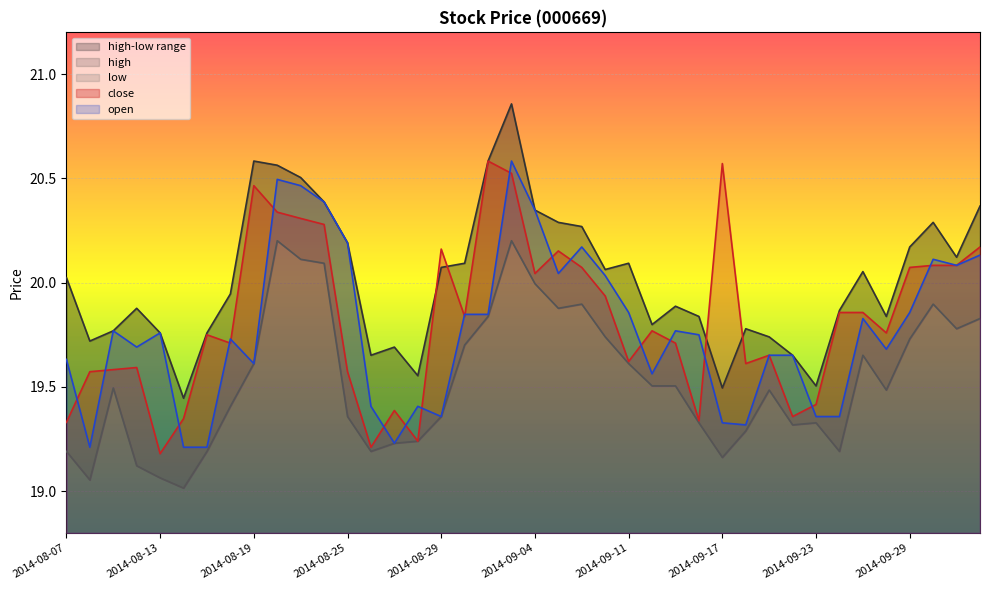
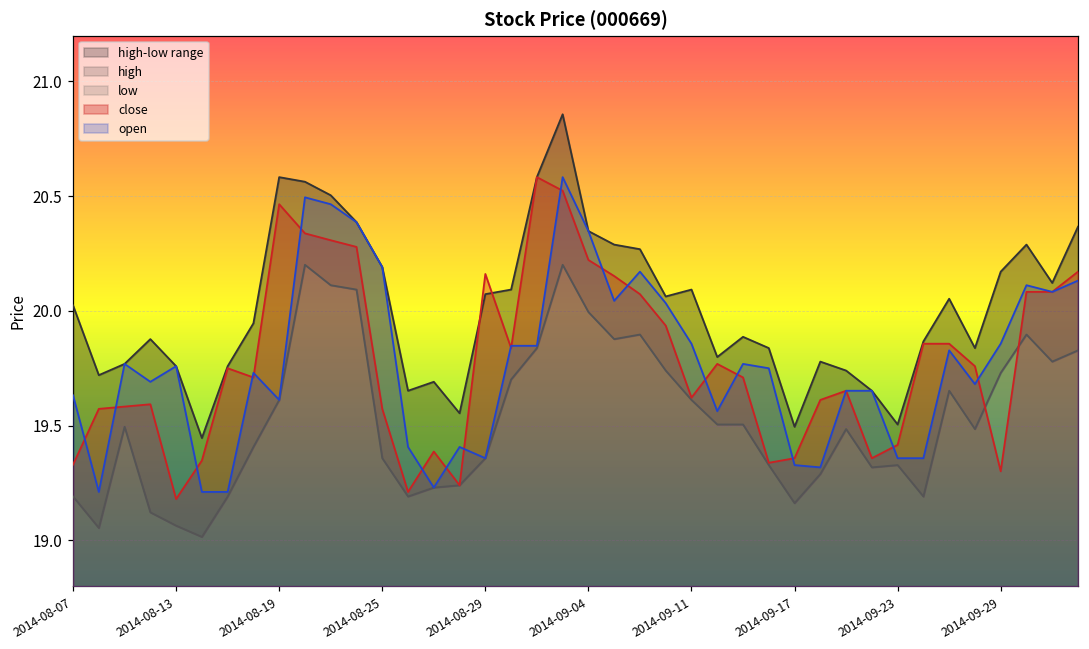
  {
    "close": {
      "2014-08-07": 19.33,
      "2014-08-13": 19.18,
      "2014-08-19": 20.47,
      "2014-08-25": 19.57,
      "2014-08-29": 20.16,
-     "2014-09-04": 20.04,
-     "2014-09-17": 20.57,
+     "2014-09-04": 20.22,
+     "2014-09-17": 19.36,
      "2014-09-23": 19.42,
-     "2014-09-29": 20.07
+     "2014-09-29": 19.30
    }
  }
